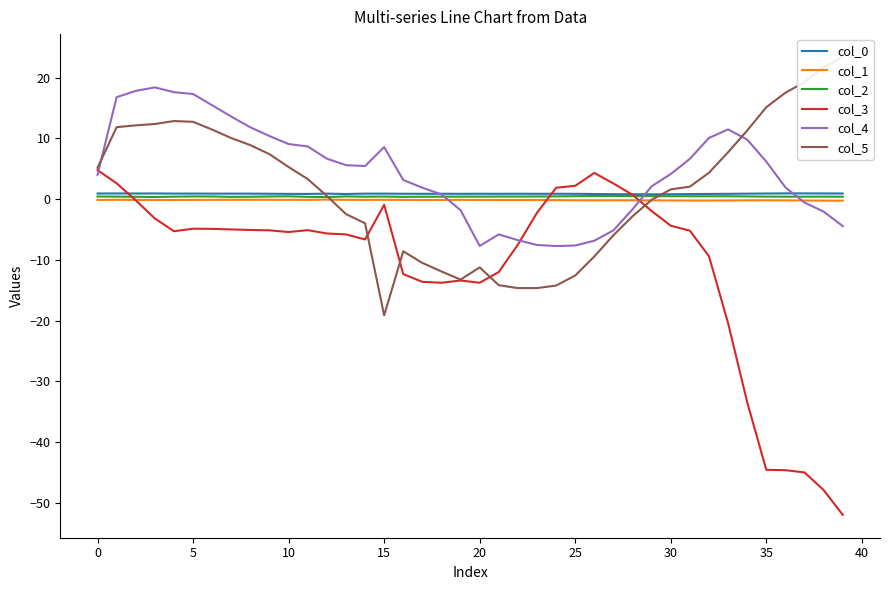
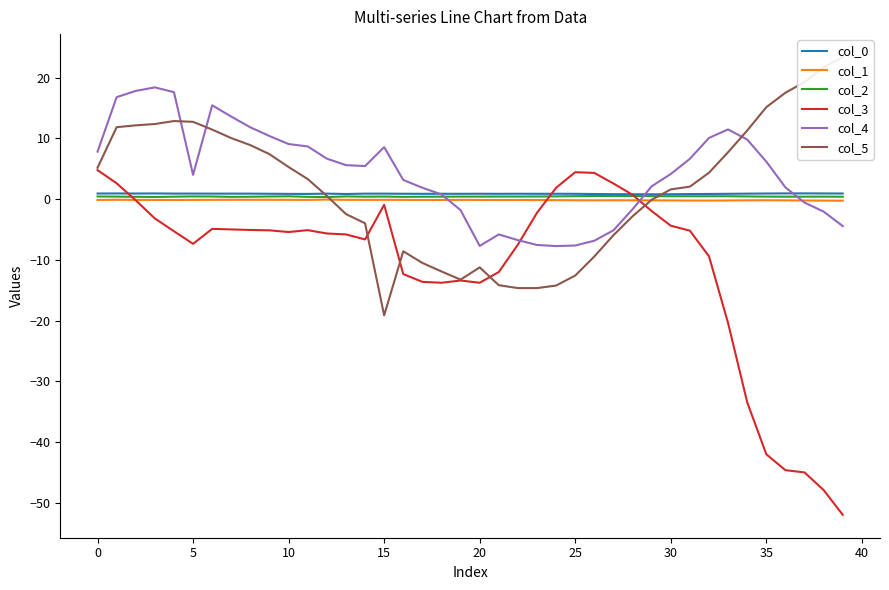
  {
    "col_0": {
      "0": 1,
      "5": 1,
      "15": 1,
      "20": 1,
      "35": 1
    },
    "col_1": {
      "0": 0,
      "5": 0,
      "10": 0,
      "15": 0,
      "20": 0,
      "25": 0,
      "30": 0,
      "35": 0
    },
    "col_2": {
      "0": 0,
      "5": 0,
      "15": 0,
      "20": 0,
      "35": 0
    },
    "col_3": {
-     "5": -5,
+     "5": -7,
      "10": -5,
      "15": -1,
      "20": -14,
-     "25": 2,
+     "25": 4,
      "30": -4,
-     "35": -45
+     "35": -42
    },
    "col_4": {
-     "0": 4,
-     "5": 17,
+     "0": 8,
+     "5": 4,
      "10": 9,
      "15": 9,
      "20": -8,
      "25": -8,
      "30": 4,
      "35": 6
    },
    "col_5": {
      "5": 13,
      "10": 5,
      "15": -19,
      "20": -11,
      "25": -13,
      "30": 2,
      "35": 15
    }
  }
